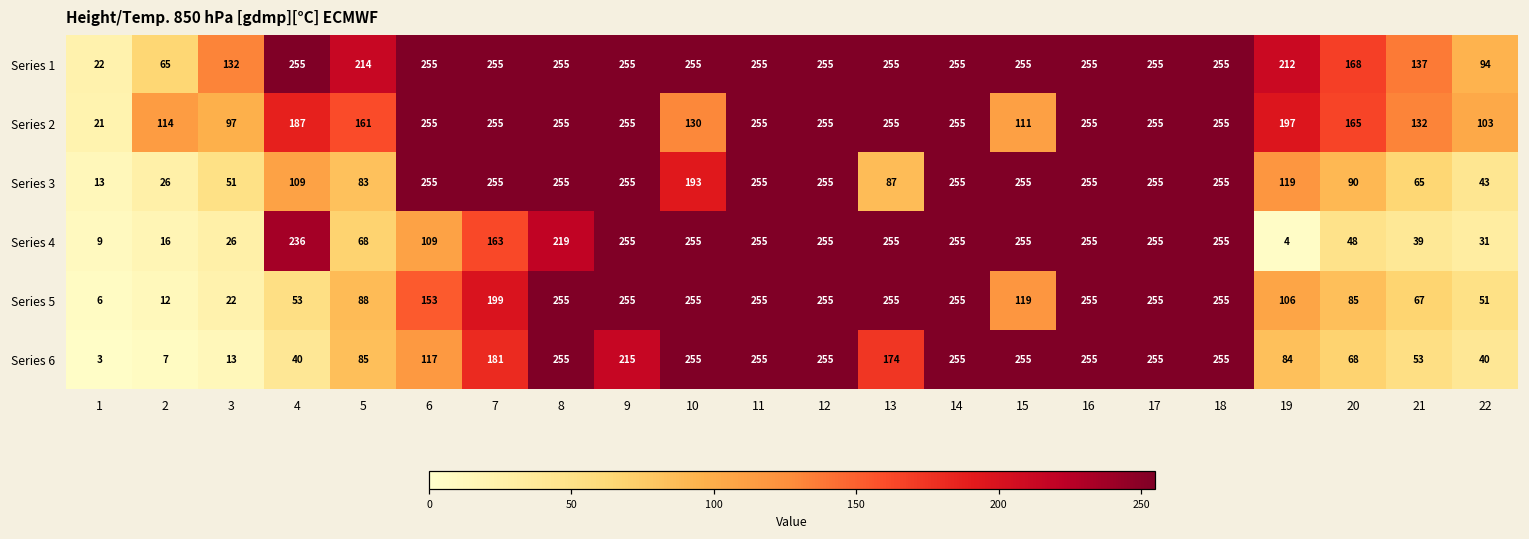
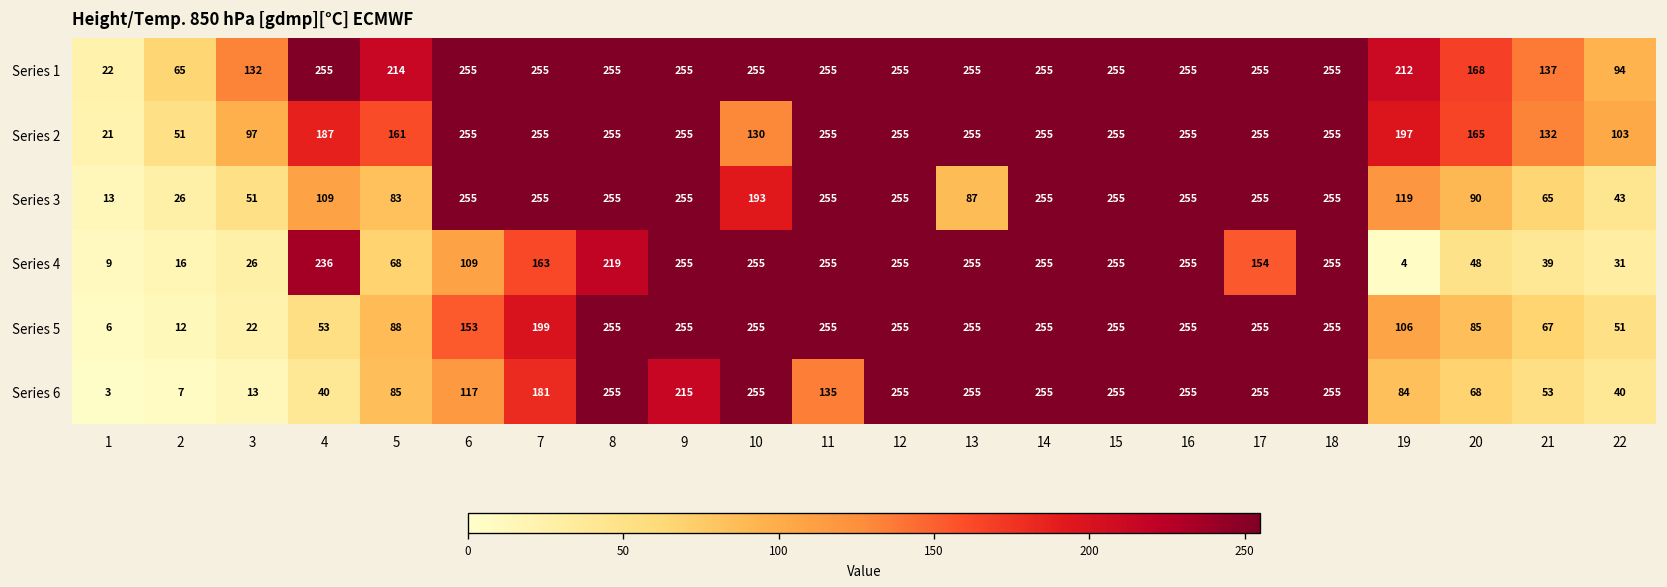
  {
    "Series 1": {
      "1": 22,
      "2": 65,
      "3": 132,
      "4": 255,
      "5": 214,
      "6": 255,
      "7": 255,
      "8": 255,
      "9": 255,
      "10": 255,
      "11": 255,
      "12": 255,
      "13": 255,
      "14": 255,
      "15": 255,
      "16": 255,
      "17": 255,
      "18": 255,
      "19": 212,
      "20": 168,
      "21": 137,
      "22": 94
    },
    "Series 2": {
      "1": 21,
-     "2": 114,
+     "2": 51,
      "3": 97,
      "4": 187,
      "5": 161,
      "6": 255,
      "7": 255,
      "8": 255,
      "9": 255,
      "10": 130,
      "11": 255,
      "12": 255,
      "13": 255,
      "14": 255,
-     "15": 111,
+     "15": 255,
      "16": 255,
      "17": 255,
      "18": 255,
      "19": 197,
      "20": 165,
      "21": 132,
      "22": 103
    },
    "Series 3": {
      "1": 13,
      "2": 26,
      "3": 51,
      "4": 109,
      "5": 83,
      "6": 255,
      "7": 255,
      "8": 255,
      "9": 255,
      "10": 193,
      "11": 255,
      "12": 255,
      "13": 87,
      "14": 255,
      "15": 255,
      "16": 255,
      "17": 255,
      "18": 255,
      "19": 119,
      "20": 90,
      "21": 65,
      "22": 43
    },
    "Series 4": {
      "1": 9,
      "2": 16,
      "3": 26,
      "4": 236,
      "5": 68,
      "6": 109,
      "7": 163,
      "8": 219,
      "9": 255,
      "10": 255,
      "11": 255,
      "12": 255,
      "13": 255,
      "14": 255,
      "15": 255,
      "16": 255,
-     "17": 255,
+     "17": 154,
      "18": 255,
      "19": 4,
      "20": 48,
      "21": 39,
      "22": 31
    },
    "Series 5": {
      "1": 6,
      "2": 12,
      "3": 22,
      "4": 53,
      "5": 88,
      "6": 153,
      "7": 199,
      "8": 255,
      "9": 255,
      "10": 255,
      "11": 255,
      "12": 255,
      "13": 255,
      "14": 255,
-     "15": 119,
+     "15": 255,
      "16": 255,
      "17": 255,
      "18": 255,
      "19": 106,
      "20": 85,
      "21": 67,
      "22": 51
    },
    "Series 6": {
      "1": 3,
      "2": 7,
      "3": 13,
      "4": 40,
      "5": 85,
      "6": 117,
      "7": 181,
      "8": 255,
      "9": 215,
      "10": 255,
-     "11": 255,
+     "11": 135,
      "12": 255,
-     "13": 174,
+     "13": 255,
      "14": 255,
      "15": 255,
      "16": 255,
      "17": 255,
      "18": 255,
      "19": 84,
      "20": 68,
      "21": 53,
      "22": 40
    }
  }
